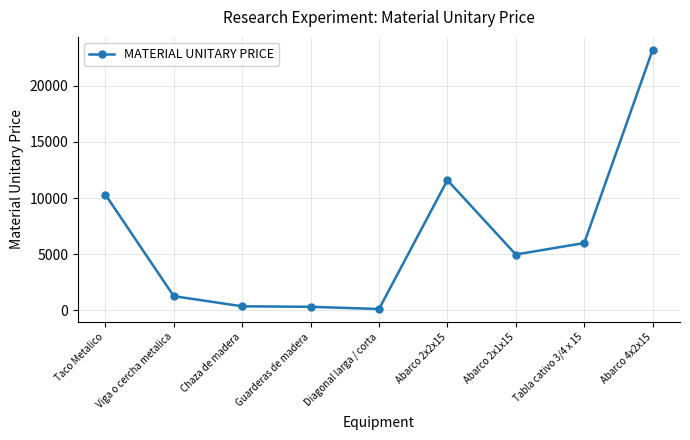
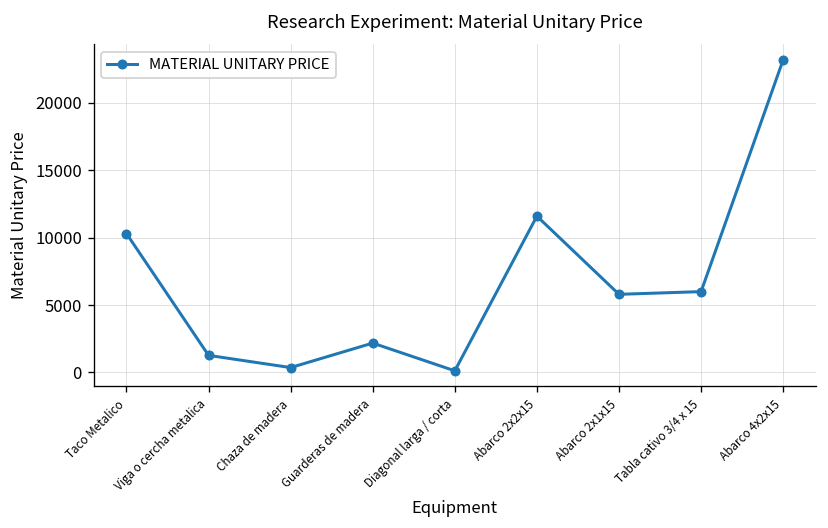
  {
    "Taco Metalico": 10300,
    "Viga o cercha metalica": 1300,
    "Chaza de madera": 400,
-   "Guarderas de madera": 300,
+   "Guarderas de madera": 2200,
    "Diagonal larga / corta": 100,
    "Abarco 2x2x15": 11600,
-   "Abarco 2x1x15": 5000,
+   "Abarco 2x1x15": 5800,
    "Tabla cativo 3/4 x 15": 6000,
    "Abarco 4x2x15": 23200
  }
